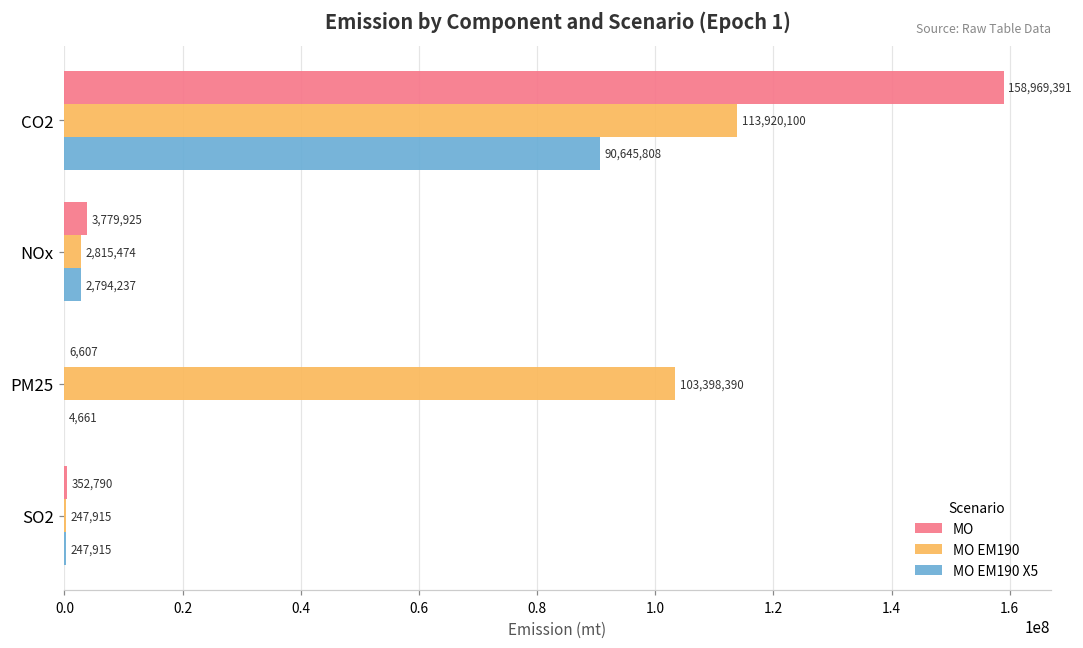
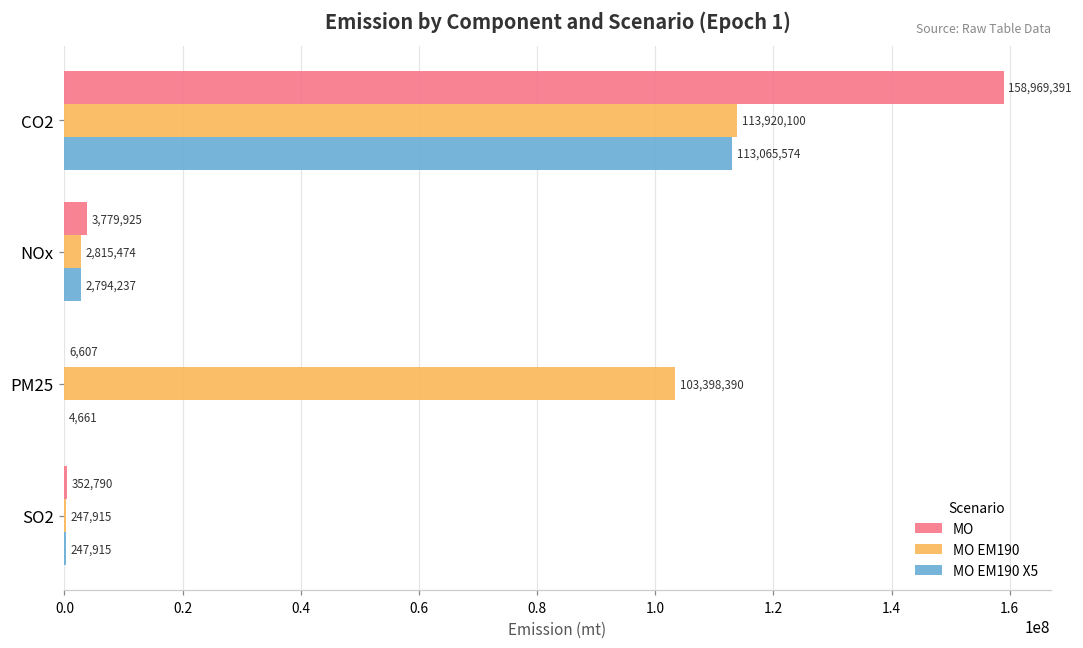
  {
    "MO": {
      "CO2": "158,969,391",
      "NOx": "3,779,925",
      "PM25": "6,607",
      "SO2": "352,790"
    },
    "MO EM190": {
      "CO2": "113,920,100",
      "NOx": "2,815,474",
      "PM25": "103,398,390",
      "SO2": "247,915"
    },
    "MO EM190 X5": {
-     "CO2": "90,645,808",
+     "CO2": "113,065,574",
      "NOx": "2,794,237",
      "PM25": "4,661",
      "SO2": "247,915"
    }
  }
